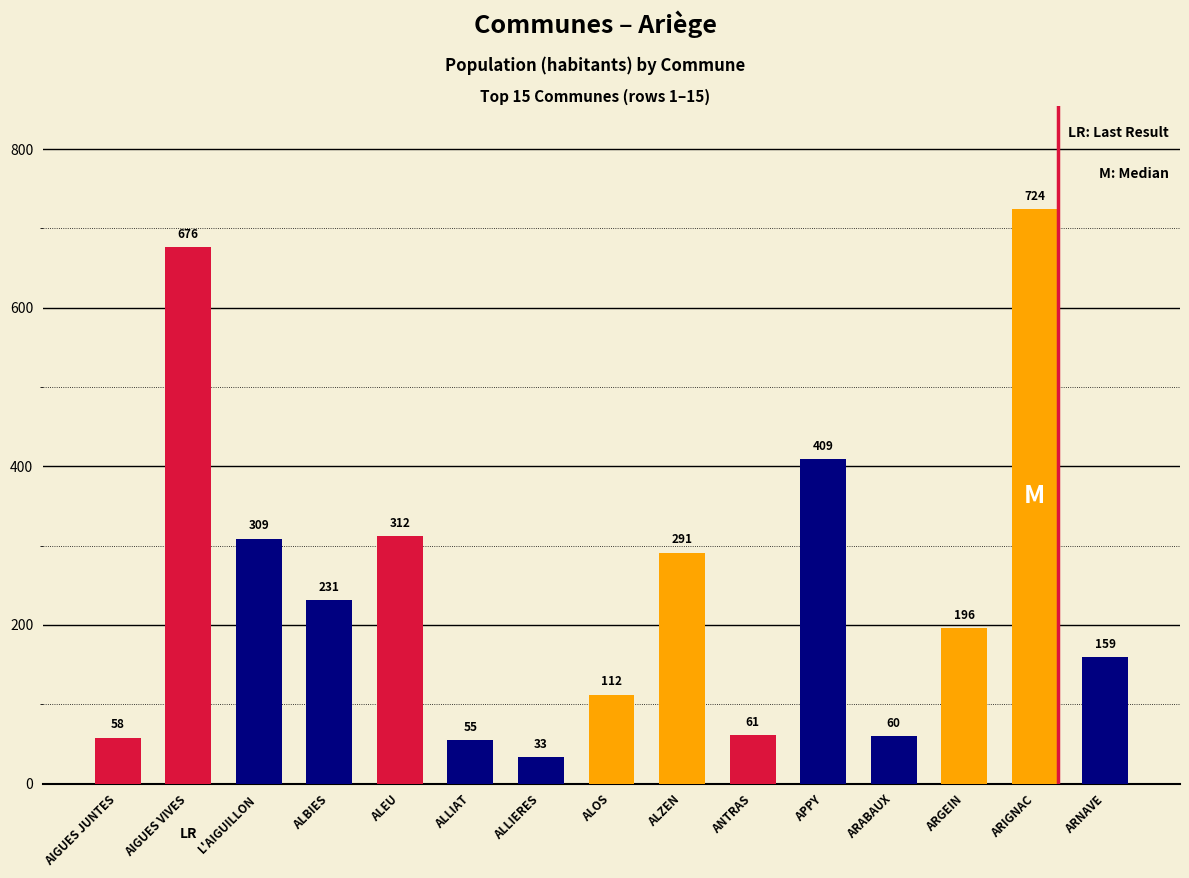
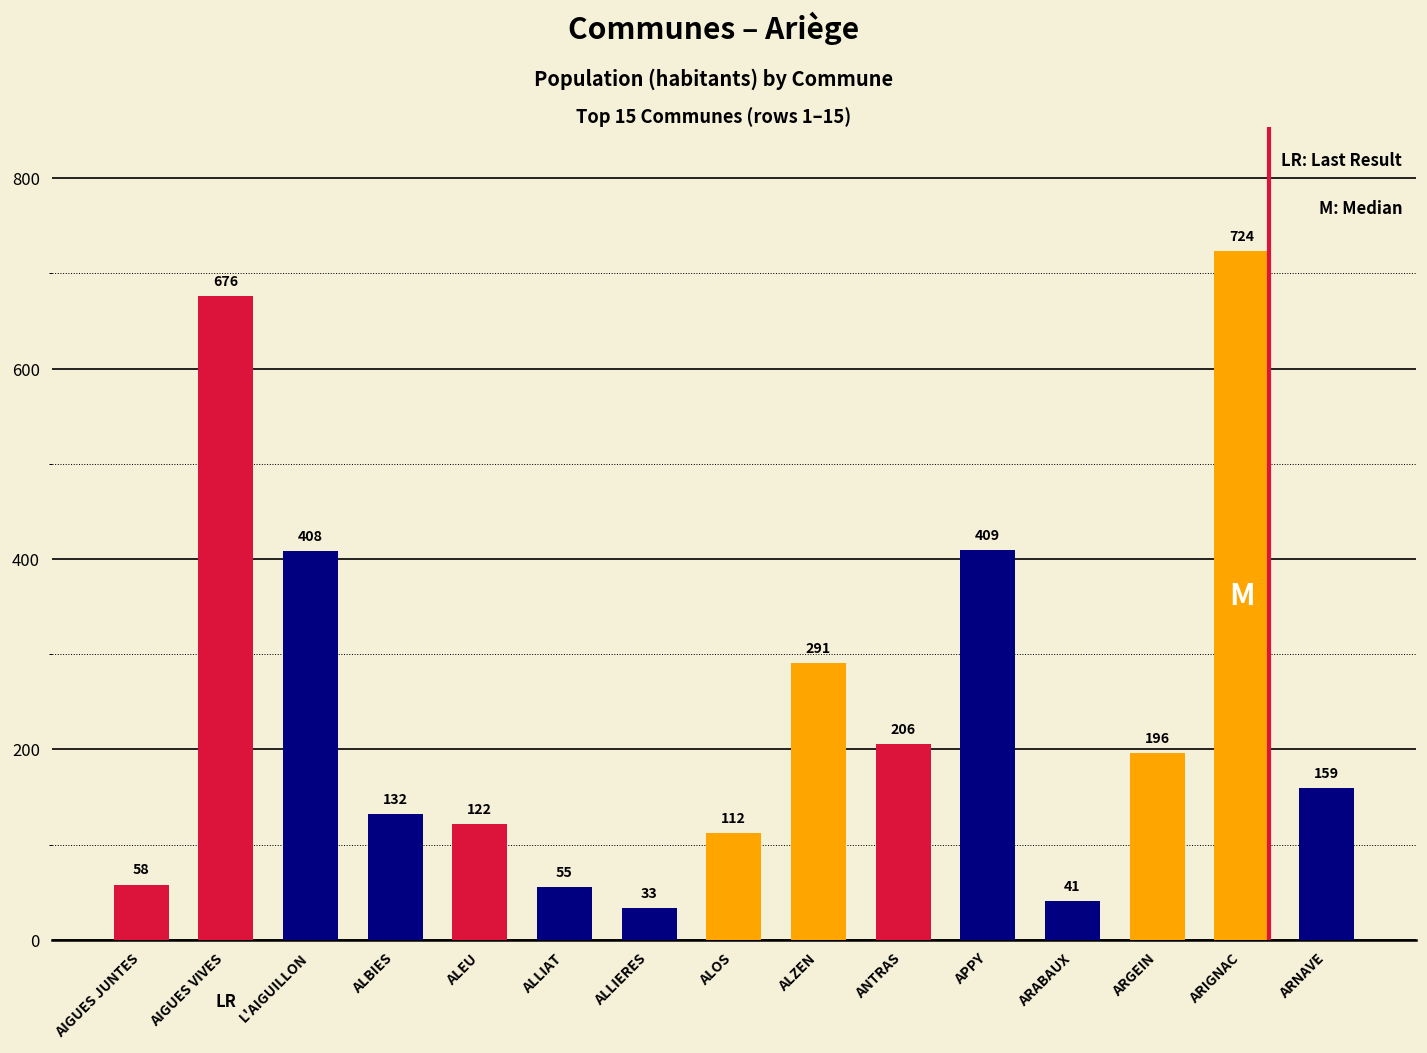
  {
    "AIGUES JUNTES": 58,
    "AIGUES VIVES": 676,
-   "L'AIGUILLON": 309,
-   "ALBIES": 231,
-   "ALEU": 312,
+   "L'AIGUILLON": 408,
+   "ALBIES": 132,
+   "ALEU": 122,
    "ALLIAT": 55,
    "ALLIERES": 33,
    "ALOS": 112,
    "ALZEN": 291,
-   "ANTRAS": 61,
+   "ANTRAS": 206,
    "APPY": 409,
-   "ARABAUX": 60,
+   "ARABAUX": 41,
    "ARGEIN": 196,
    "ARIGNAC": 724,
    "ARNAVE": 159
  }
